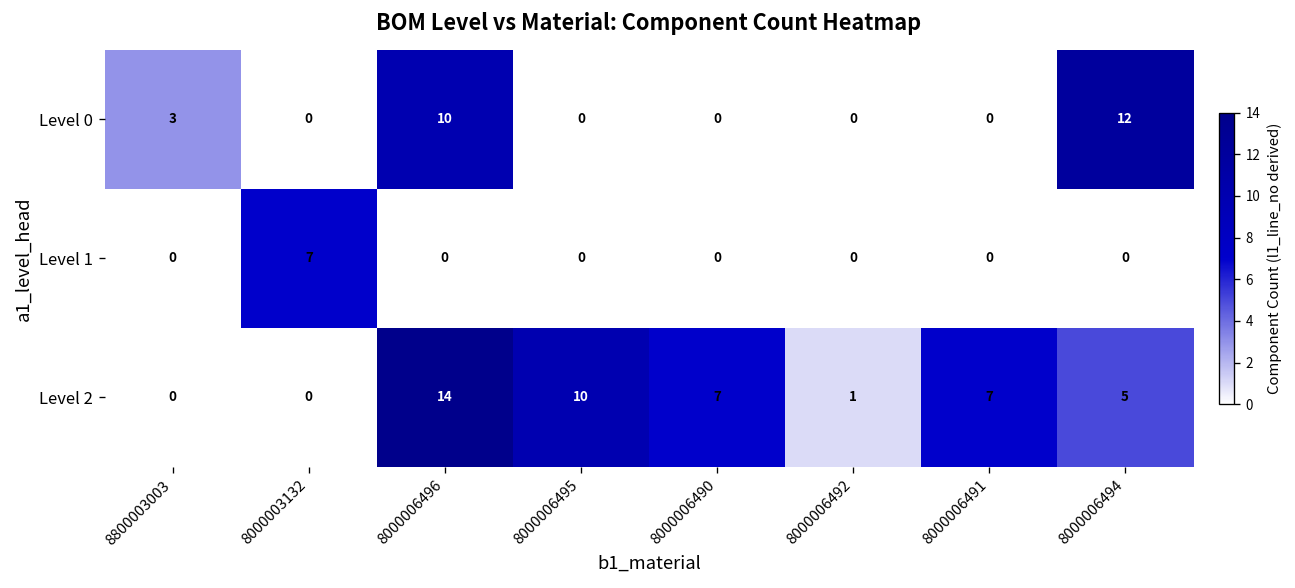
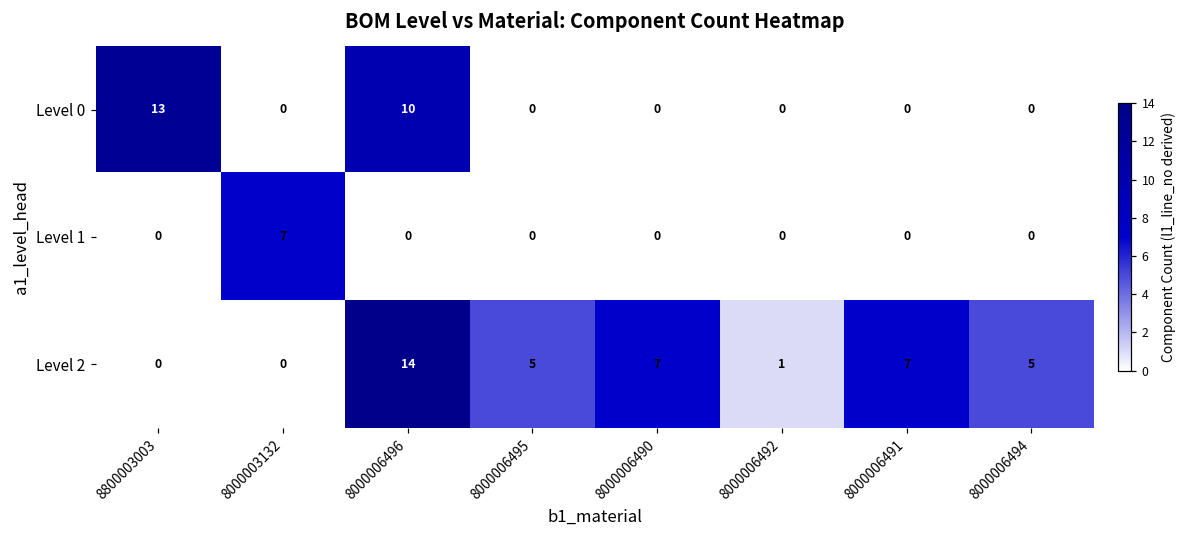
  {
    "Level 0": {
-     "8800003003": 3,
+     "8800003003": 13,
      "8000003132": 0,
      "8000006496": 10,
      "8000006495": 0,
      "8000006490": 0,
      "8000006492": 0,
      "8000006491": 0,
-     "8000006494": 12
+     "8000006494": 0
    },
    "Level 1": {
      "8800003003": 0,
      "8000003132": 7,
      "8000006496": 0,
      "8000006495": 0,
      "8000006490": 0,
      "8000006492": 0,
      "8000006491": 0,
      "8000006494": 0
    },
    "Level 2": {
      "8800003003": 0,
      "8000003132": 0,
      "8000006496": 14,
-     "8000006495": 10,
+     "8000006495": 5,
      "8000006490": 7,
      "8000006492": 1,
      "8000006491": 7,
      "8000006494": 5
    }
  }
